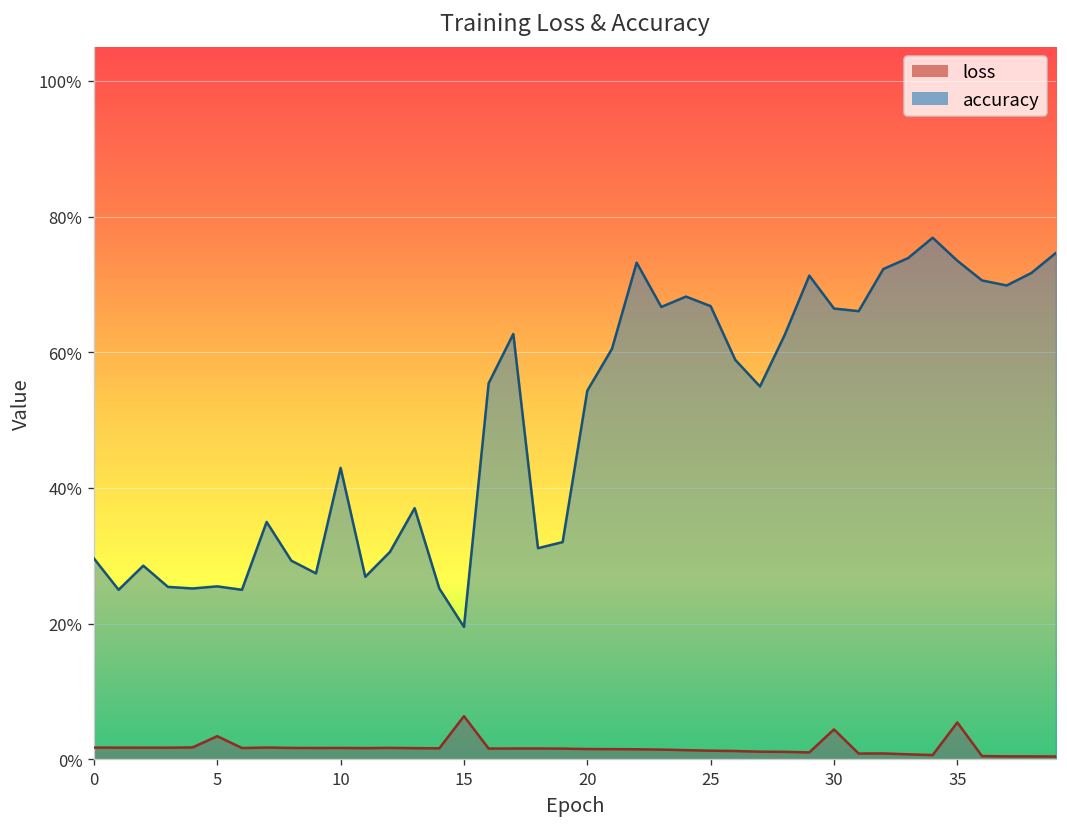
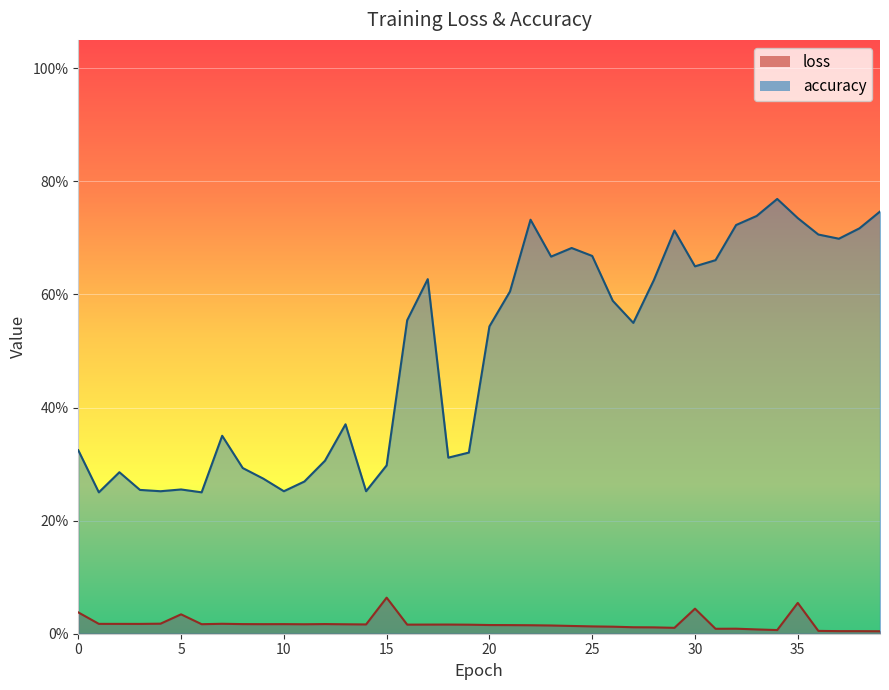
  {
    "loss": {
-     "0": "2%",
+     "0": "4%",
      "5": "3%",
      "10": "2%",
      "15": "6%",
      "20": "2%",
      "25": "1%",
      "30": "4%",
      "35": "5%"
    },
    "accuracy": {
-     "0": "30%",
+     "0": "32%",
      "5": "26%",
-     "10": "43%",
-     "15": "20%",
+     "10": "25%",
+     "15": "30%",
      "20": "54%",
      "25": "67%",
-     "30": "66%",
+     "30": "65%",
      "35": "73%"
    }
  }
